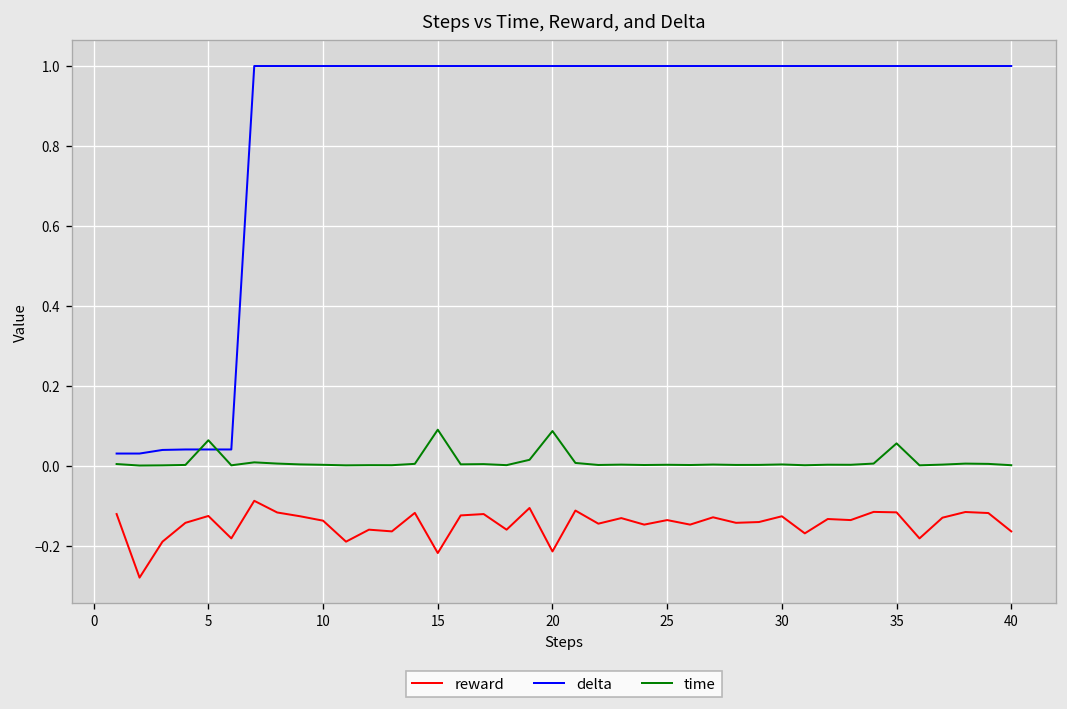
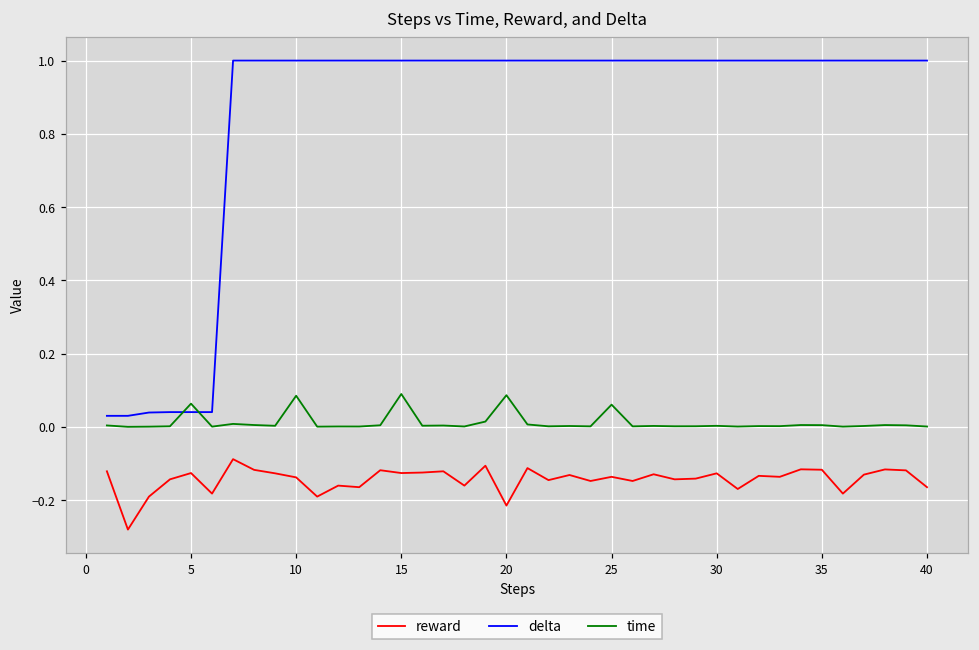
  {
    "reward": {
      "5": -0.13,
      "10": -0.14,
-     "15": -0.22,
+     "15": -0.13,
      "20": -0.21,
      "25": -0.14,
      "30": -0.13,
      "35": -0.12,
      "40": -0.16
    },
    "delta": {
      "5": 0.04,
      "10": 1.00,
      "15": 1.00,
      "20": 1.00,
      "25": 1.00,
      "30": 1.00,
      "35": 1.00,
      "40": 1.00
    },
    "time": {
      "5": 0.06,
-     "10": 0.00,
+     "10": 0.09,
      "15": 0.09,
      "20": 0.09,
-     "25": 0.00,
+     "25": 0.06,
      "30": 0.00,
-     "35": 0.06,
+     "35": 0.01,
      "40": 0.00
    }
  }
